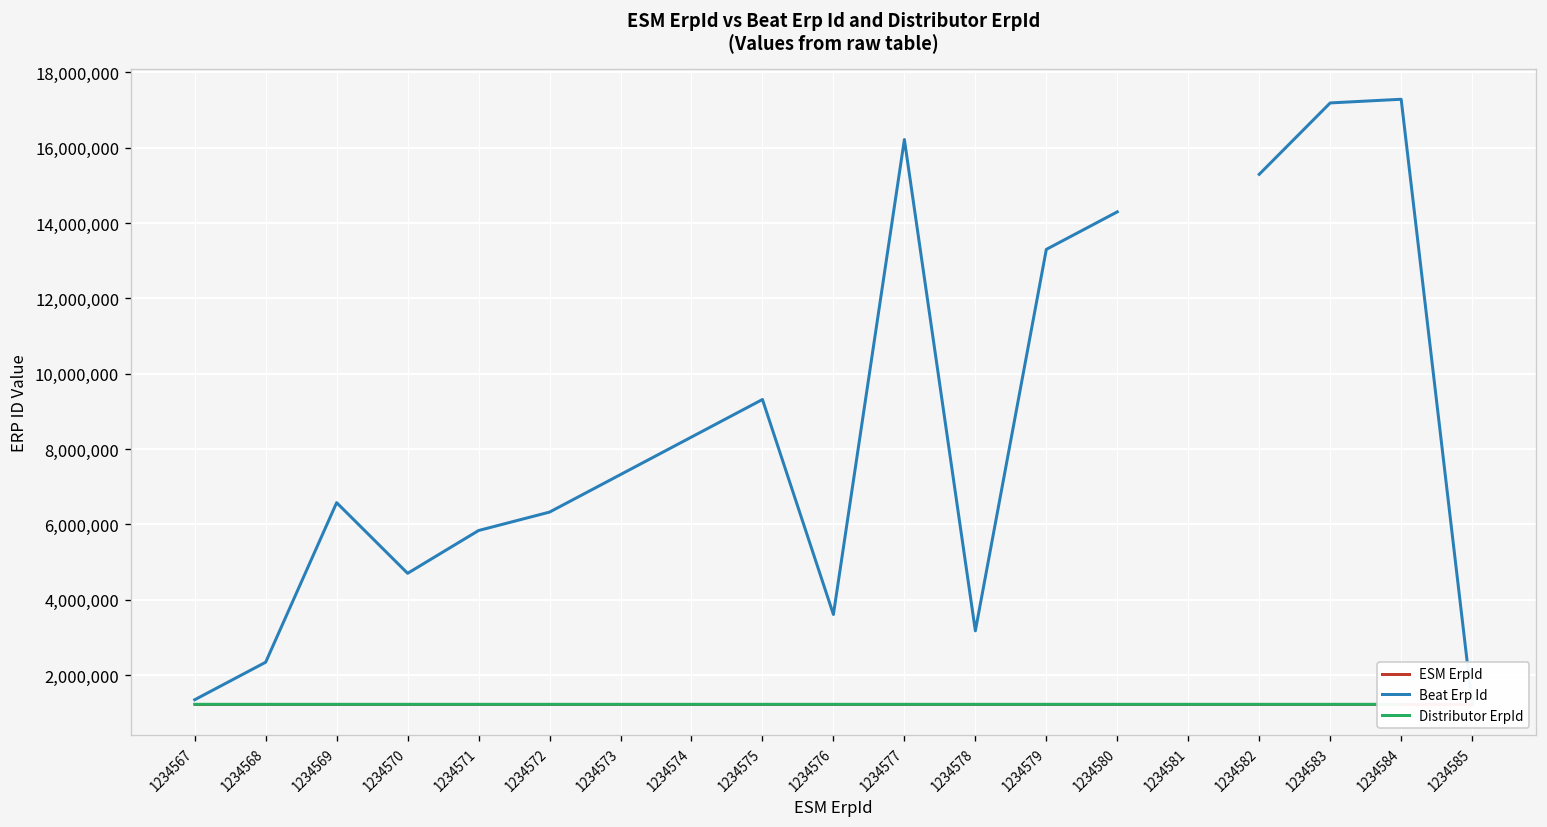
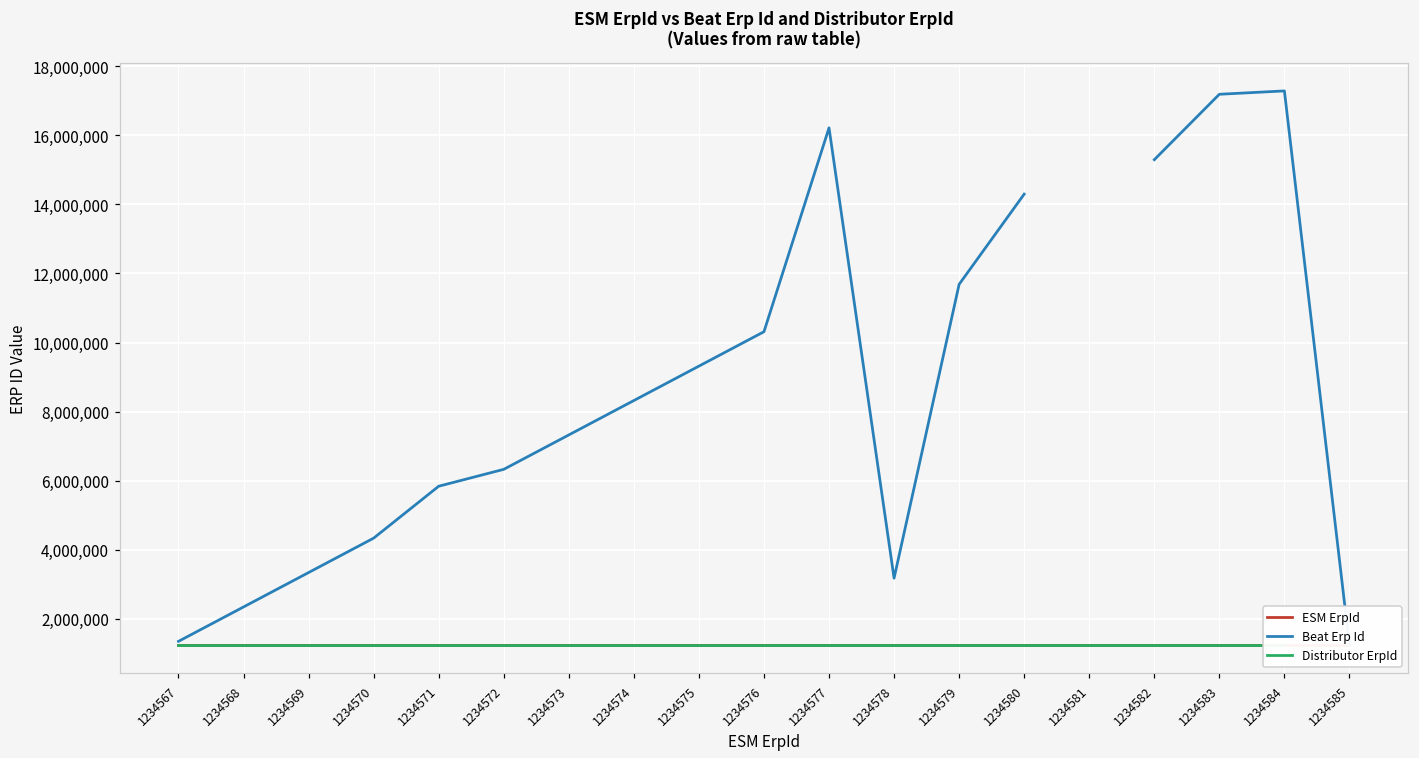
  {
    "Beat Erp Id": {
      "1234567": "1,300,000",
      "1234568": "2,300,000",
-     "1234569": "6,600,000",
-     "1234570": "4,700,000",
+     "1234569": "3,300,000",
+     "1234570": "4,300,000",
      "1234571": "5,800,000",
      "1234572": "6,300,000",
      "1234573": "7,300,000",
      "1234574": "8,300,000",
      "1234575": "9,300,000",
-     "1234576": "3,600,000",
+     "1234576": "10,300,000",
      "1234577": "16,200,000",
      "1234578": "3,200,000",
-     "1234579": "13,300,000",
+     "1234579": "11,700,000",
      "1234580": "14,300,000",
      "1234582": "15,300,000",
      "1234583": "17,200,000",
      "1234584": "17,300,000"
    }
  }
